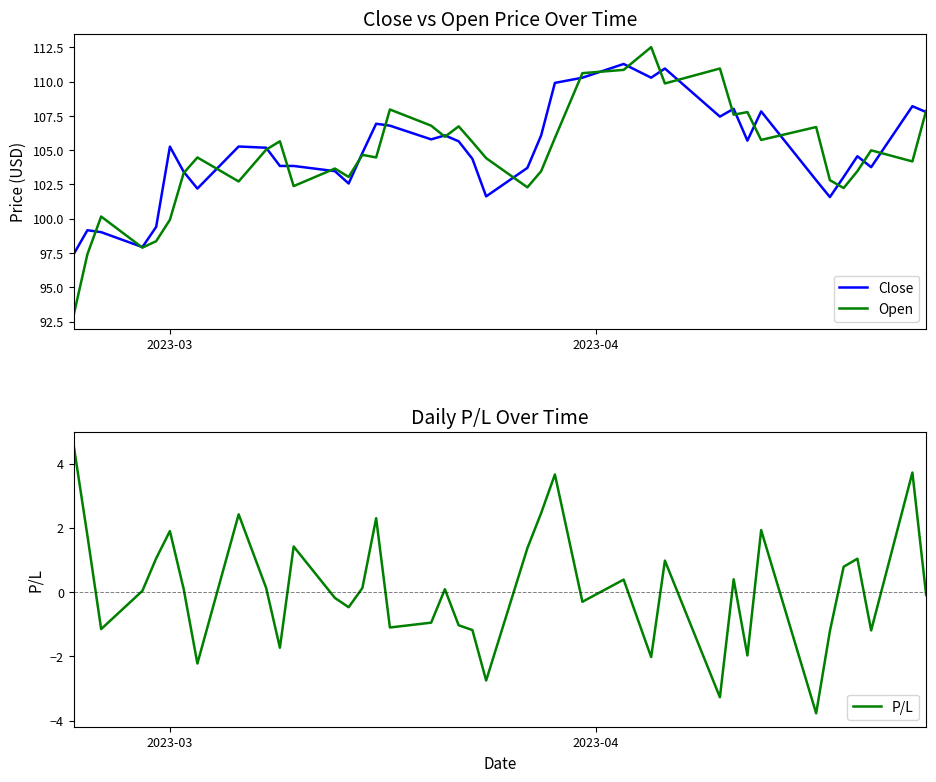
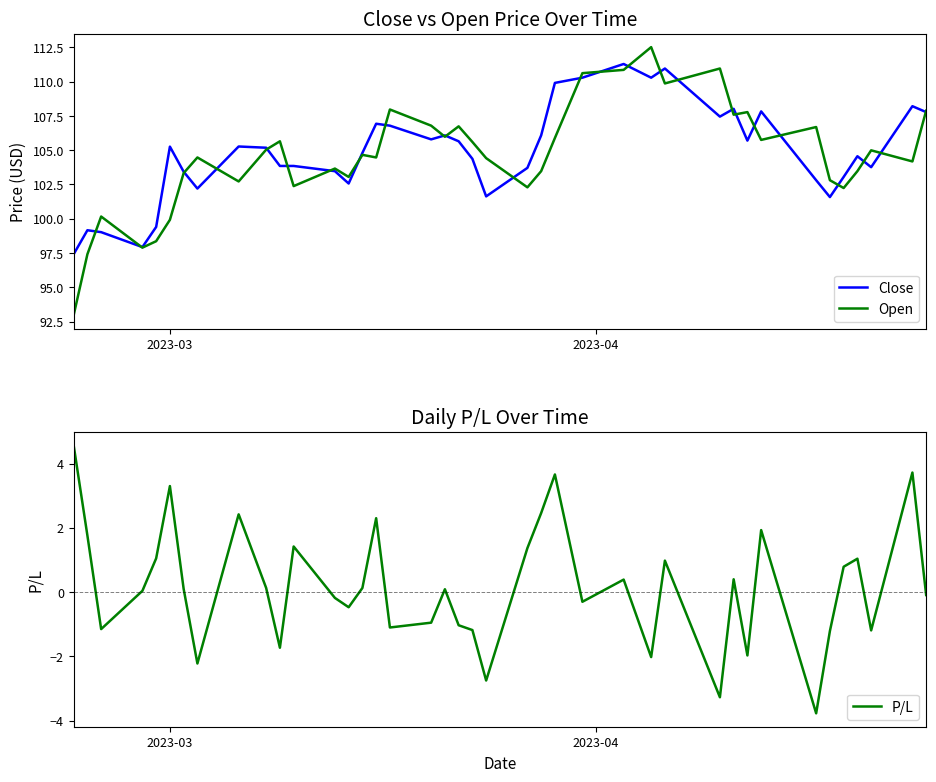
  {
    "Close vs Open Price Over Time": {
      "Close": {
        "2023-03": 105.3
      },
      "Open": {
        "2023-03": 99.9
      }
    },
    "Daily P/L Over Time": {
-     "2023-03": 1.9
+     "2023-03": 3.3
    }
  }
